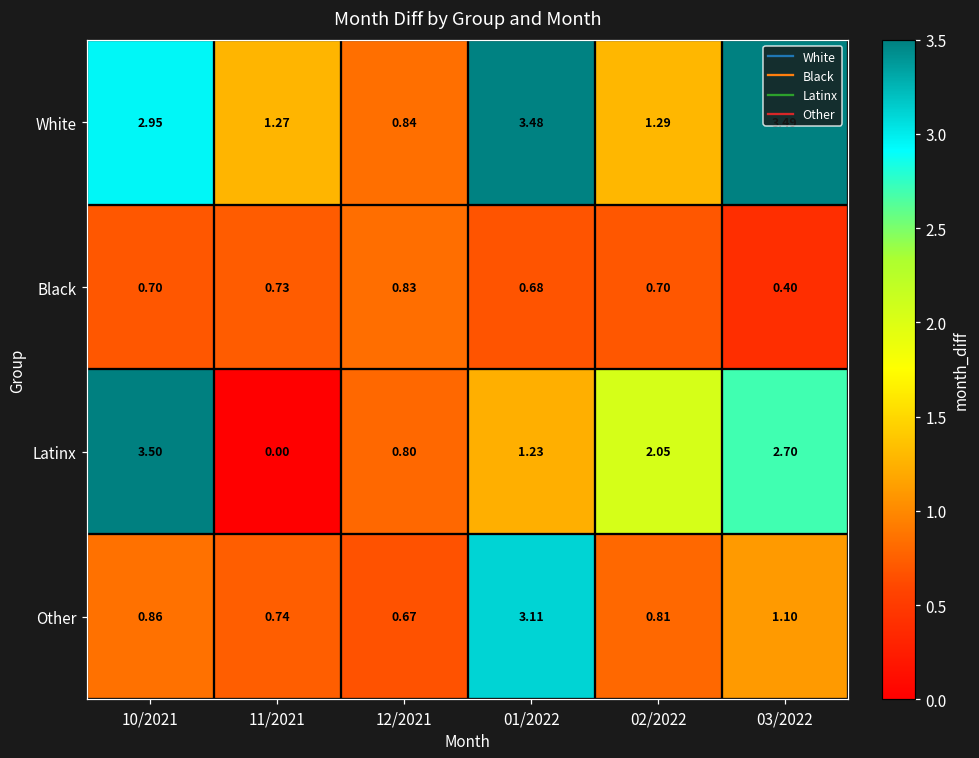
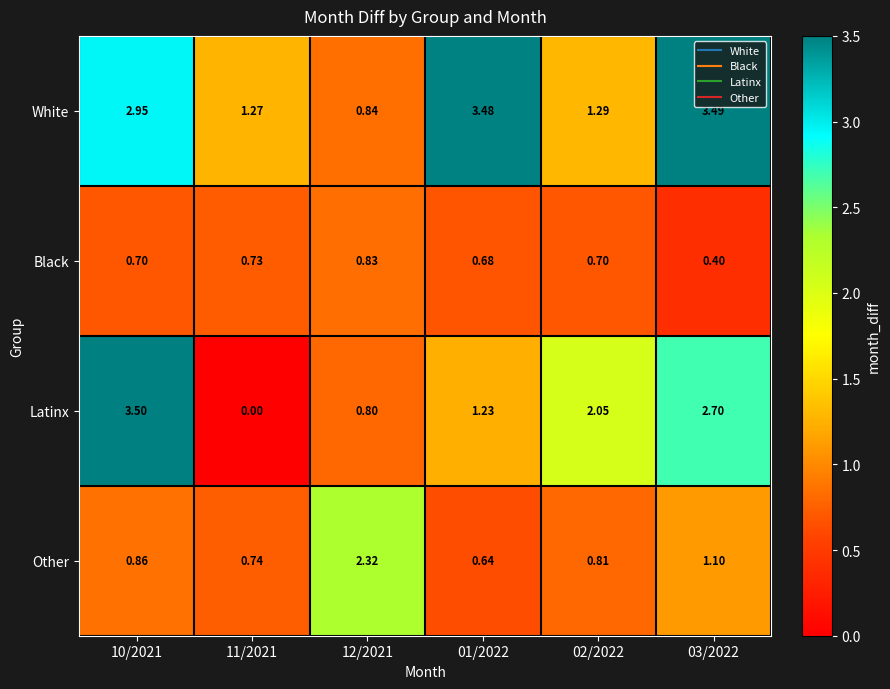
  {
    "White": {
      "10/2021": 2.95,
      "11/2021": 1.27,
      "12/2021": 0.84,
      "01/2022": 3.48,
      "02/2022": 1.29
    },
    "Black": {
      "10/2021": 0.70,
      "11/2021": 0.73,
      "12/2021": 0.83,
      "01/2022": 0.68,
      "02/2022": 0.70,
      "03/2022": 0.40
    },
    "Latinx": {
      "10/2021": 3.50,
      "11/2021": 0.00,
      "12/2021": 0.80,
      "01/2022": 1.23,
      "02/2022": 2.05,
      "03/2022": 2.70
    },
    "Other": {
      "10/2021": 0.86,
      "11/2021": 0.74,
-     "12/2021": 0.67,
-     "01/2022": 3.11,
+     "12/2021": 2.32,
+     "01/2022": 0.64,
      "02/2022": 0.81,
      "03/2022": 1.10
    }
  }
